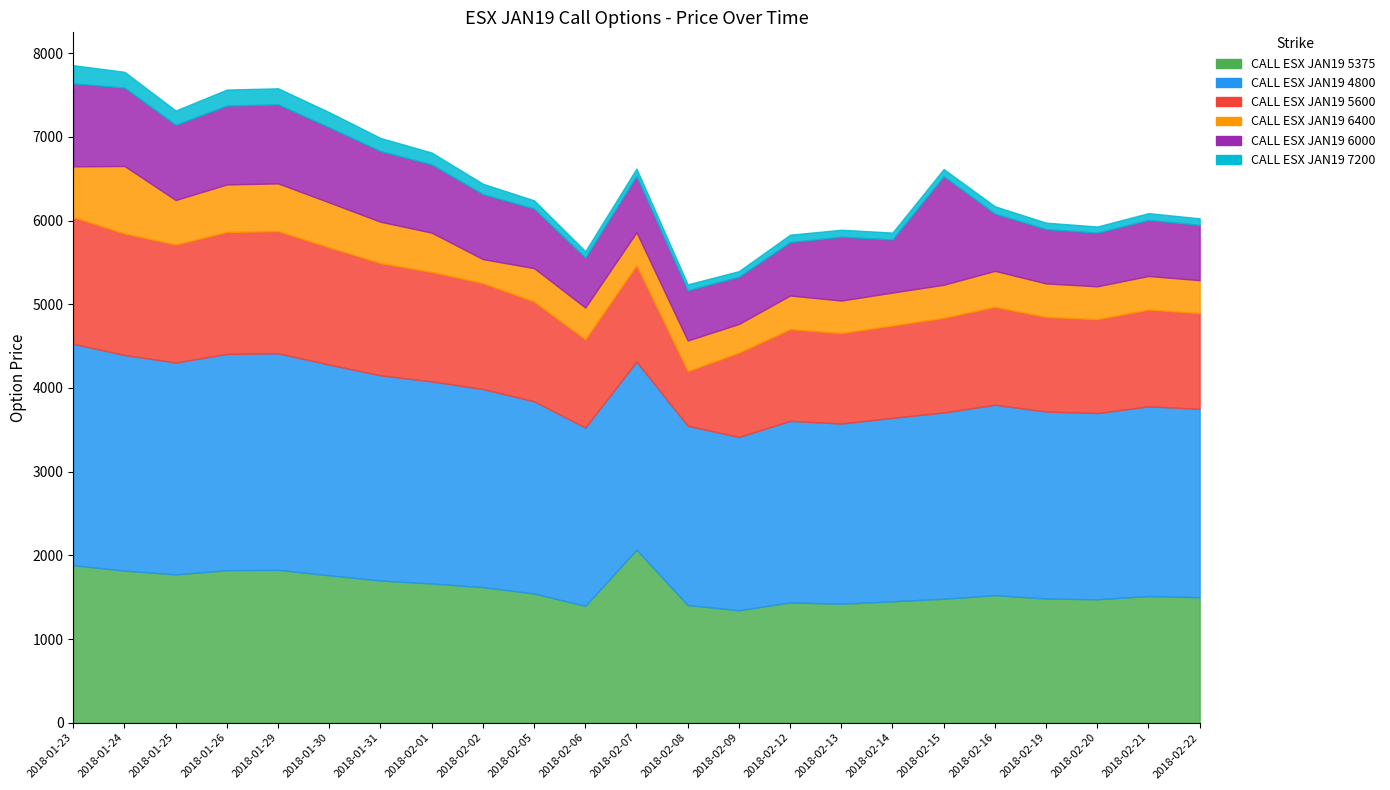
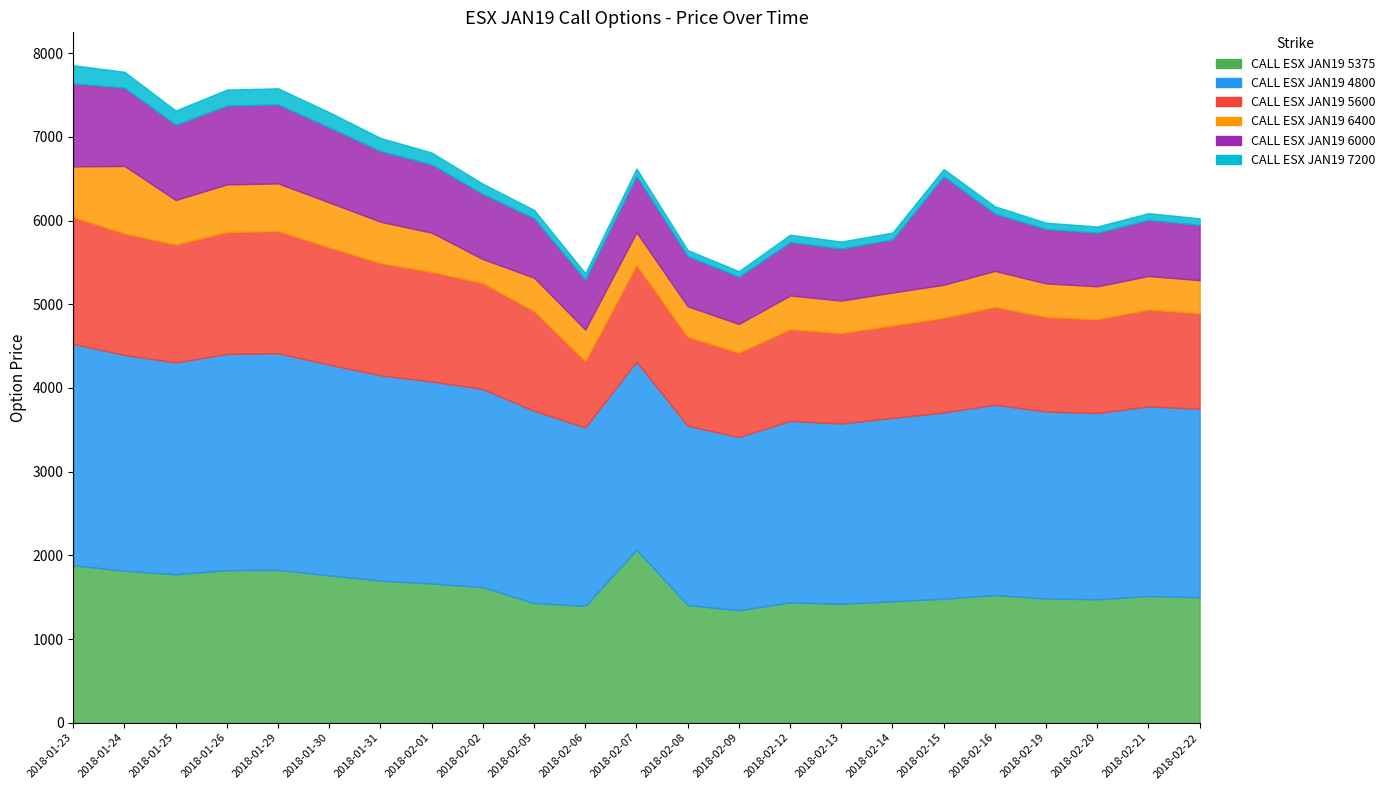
  {
    "CALL ESX JAN19 5375": {
      "2018-01-23": 1900,
      "2018-01-24": 1800,
      "2018-01-25": 1800,
      "2018-01-26": 1800,
      "2018-01-29": 1800,
      "2018-01-30": 1800,
      "2018-01-31": 1700,
      "2018-02-01": 1700,
      "2018-02-02": 1600,
-     "2018-02-05": 1500,
+     "2018-02-05": 1400,
      "2018-02-06": 1400,
      "2018-02-07": 2100,
      "2018-02-08": 1400,
      "2018-02-09": 1300,
      "2018-02-12": 1400,
      "2018-02-13": 1400,
      "2018-02-14": 1500,
      "2018-02-15": 1500,
      "2018-02-16": 1500,
      "2018-02-19": 1500,
      "2018-02-20": 1500,
      "2018-02-21": 1500,
      "2018-02-22": 1500
    },
    "CALL ESX JAN19 5600": {
      "2018-01-23": 1500,
      "2018-01-24": 1500,
      "2018-01-25": 1400,
      "2018-01-26": 1500,
      "2018-01-29": 1500,
      "2018-01-30": 1400,
      "2018-01-31": 1300,
      "2018-02-01": 1300,
      "2018-02-02": 1300,
      "2018-02-05": 1200,
-     "2018-02-06": 1100,
+     "2018-02-06": 800,
      "2018-02-07": 1200,
-     "2018-02-08": 700,
+     "2018-02-08": 1100,
      "2018-02-09": 1000,
      "2018-02-12": 1100,
      "2018-02-13": 1100,
      "2018-02-14": 1100,
      "2018-02-15": 1100,
      "2018-02-16": 1200,
      "2018-02-19": 1100,
      "2018-02-20": 1100,
      "2018-02-21": 1200,
      "2018-02-22": 1100
    },
    "CALL ESX JAN19 6400": {
      "2018-01-23": 600,
      "2018-01-24": 800,
      "2018-01-25": 500,
      "2018-01-26": 600,
      "2018-01-29": 600,
      "2018-01-30": 500,
      "2018-01-31": 500,
      "2018-02-01": 500,
      "2018-02-02": 300,
      "2018-02-05": 400,
      "2018-02-06": 400,
      "2018-02-07": 400,
      "2018-02-08": 400,
      "2018-02-09": 300,
      "2018-02-12": 400,
      "2018-02-13": 400,
      "2018-02-14": 400,
      "2018-02-15": 400,
      "2018-02-16": 400,
      "2018-02-19": 400,
      "2018-02-20": 400,
      "2018-02-21": 400,
      "2018-02-22": 400
    },
    "CALL ESX JAN19 6000": {
      "2018-01-23": 1000,
      "2018-01-24": 900,
      "2018-01-25": 900,
      "2018-01-26": 900,
      "2018-01-29": 900,
      "2018-01-30": 900,
      "2018-01-31": 800,
      "2018-02-01": 800,
      "2018-02-02": 800,
      "2018-02-05": 700,
      "2018-02-06": 600,
      "2018-02-07": 700,
      "2018-02-08": 600,
      "2018-02-09": 600,
      "2018-02-12": 600,
-     "2018-02-13": 800,
+     "2018-02-13": 600,
      "2018-02-14": 600,
      "2018-02-15": 1300,
      "2018-02-16": 700,
      "2018-02-19": 600,
      "2018-02-20": 600,
      "2018-02-21": 700,
      "2018-02-22": 700
    }
  }
